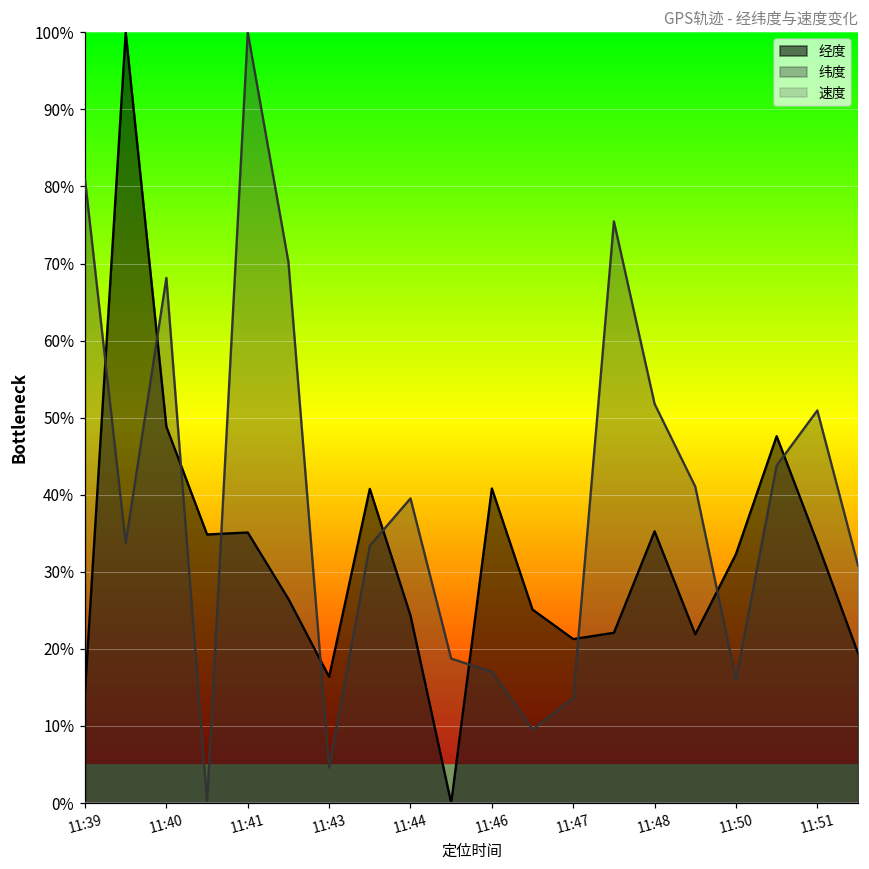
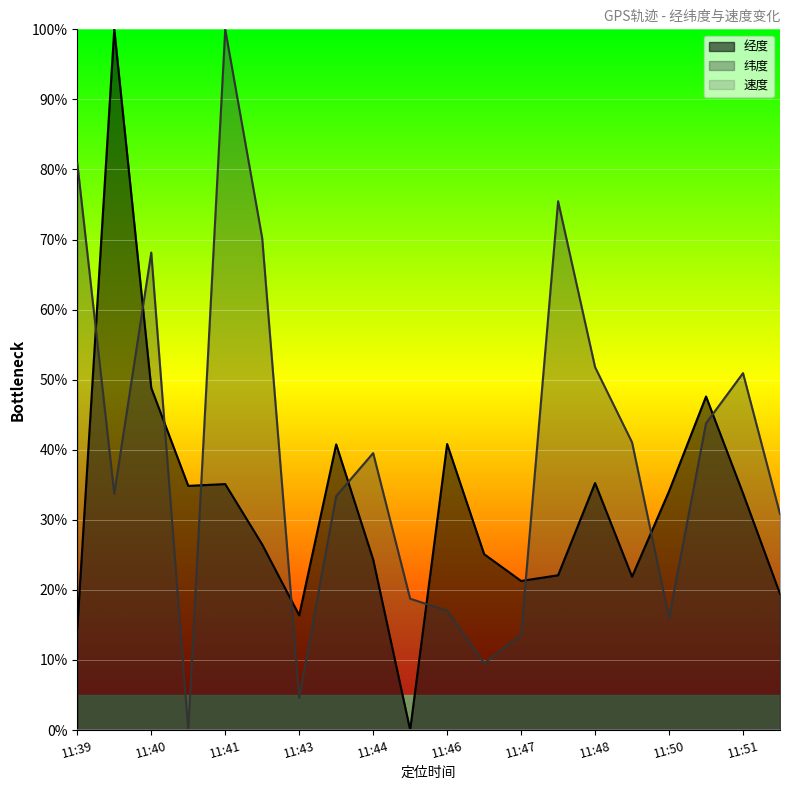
  {
    "经度": {
      "11:39": "14%",
-     "11:50": "32%"
+     "11:50": "34%"
    },
    "纬度": {
      "11:39": "81%",
      "11:50": "16%"
    }
  }
